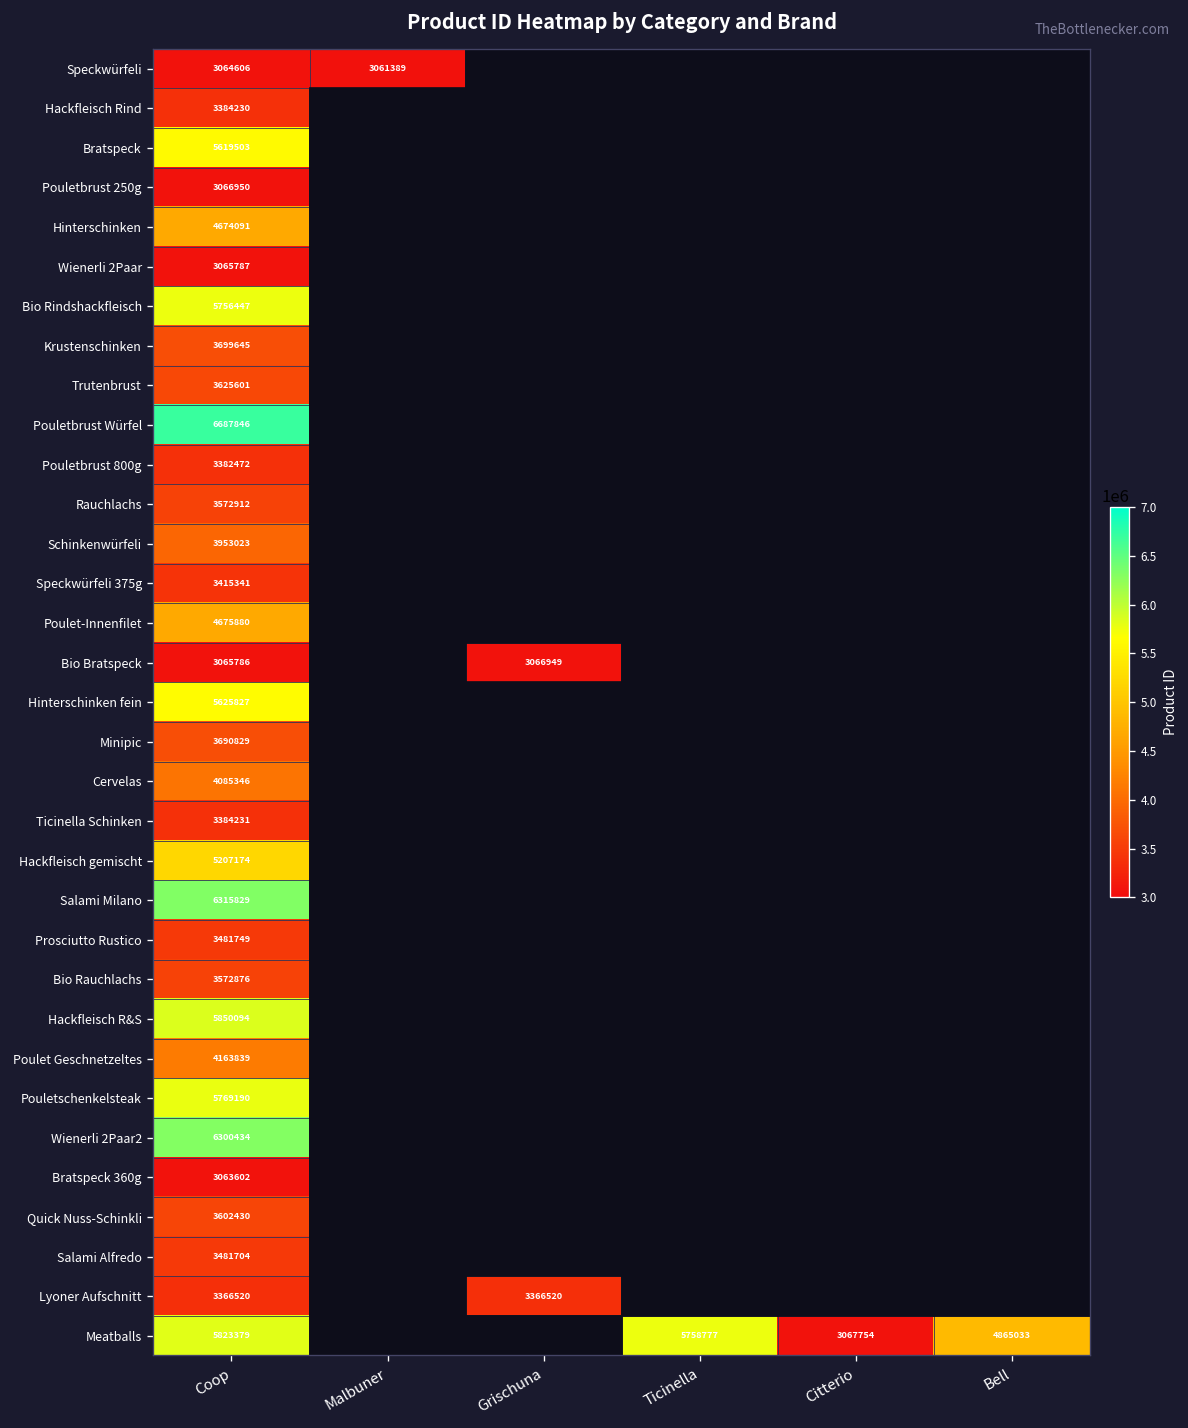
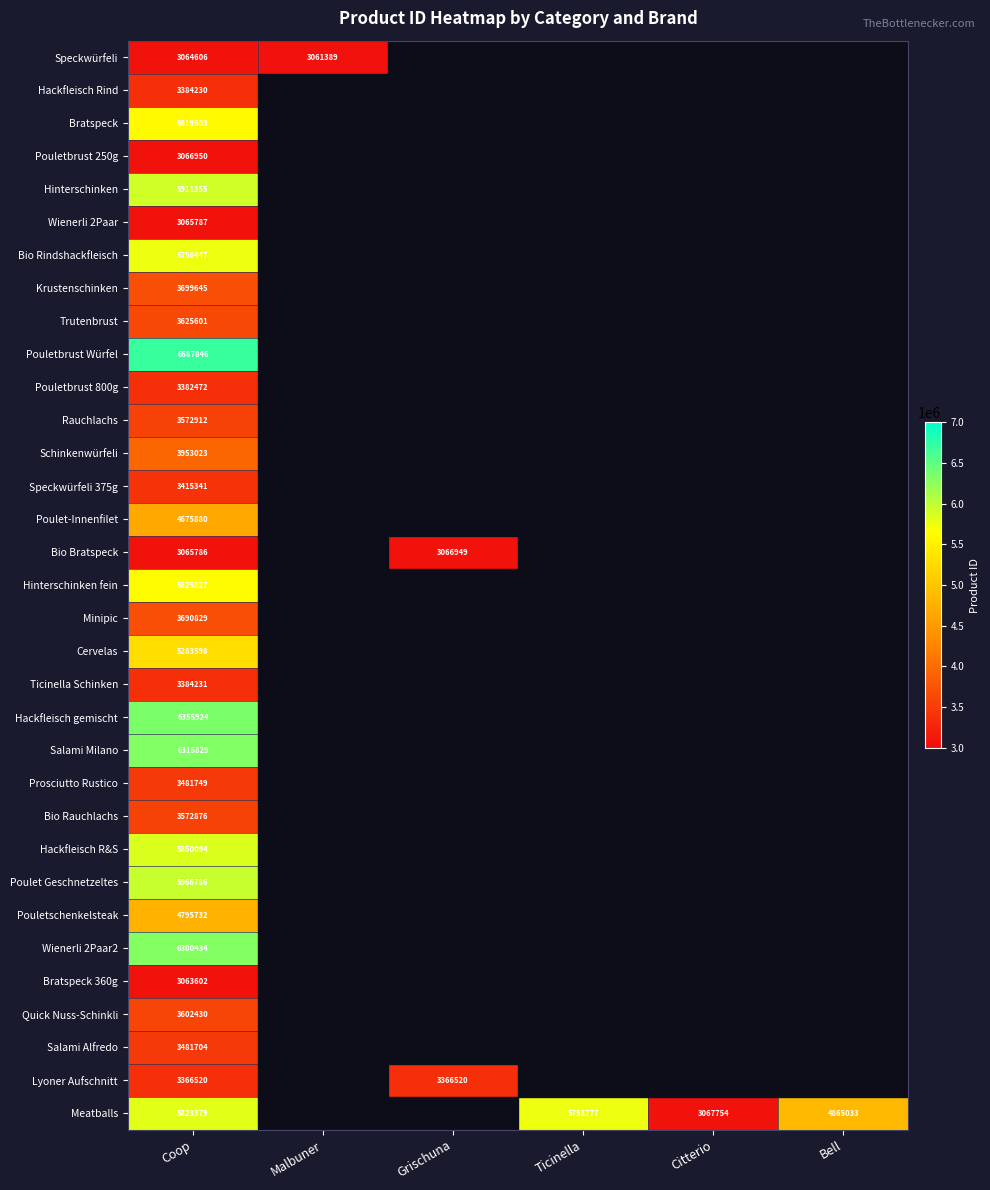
  {
    "Speckwürfeli": {
      "Coop": 3064606,
      "Malbuner": 3061389
    },
    "Hackfleisch Rind": {
      "Coop": 3384230
    },
    "Bratspeck": {
      "Coop": 5619503
    },
    "Pouletbrust 250g": {
      "Coop": 3066950
    },
    "Hinterschinken": {
-     "Coop": 4674091
+     "Coop": 5911355
    },
    "Wienerli 2Paar": {
      "Coop": 3065787
    },
    "Bio Rindshackfleisch": {
      "Coop": 5756447
    },
    "Krustenschinken": {
      "Coop": 3699645
    },
    "Trutenbrust": {
      "Coop": 3625601
    },
    "Pouletbrust Würfel": {
      "Coop": 6687846
    },
    "Pouletbrust 800g": {
      "Coop": 3382472
    },
    "Rauchlachs": {
      "Coop": 3572912
    },
    "Schinkenwürfeli": {
      "Coop": 3953023
    },
    "Speckwürfeli 375g": {
      "Coop": 3415341
    },
    "Poulet-Innenfilet": {
      "Coop": 4675880
    },
    "Bio Bratspeck": {
      "Coop": 3065786,
      "Grischuna": 3066949
    },
    "Hinterschinken fein": {
      "Coop": 5625827
    },
    "Minipic": {
      "Coop": 3690829
    },
    "Cervelas": {
-     "Coop": 4085346
+     "Coop": 5283598
    },
    "Ticinella Schinken": {
      "Coop": 3384231
    },
    "Hackfleisch gemischt": {
-     "Coop": 5207174
+     "Coop": 6355924
    },
    "Salami Milano": {
      "Coop": 6315829
    },
    "Prosciutto Rustico": {
      "Coop": 3481749
    },
    "Bio Rauchlachs": {
      "Coop": 3572876
    },
    "Hackfleisch R&S": {
      "Coop": 5850094
    },
    "Poulet Geschnetzeltes": {
-     "Coop": 4163839
+     "Coop": 5966786
    },
    "Pouletschenkelsteak": {
-     "Coop": 5769190
+     "Coop": 4795732
    },
    "Wienerli 2Paar2": {
      "Coop": 6300434
    },
    "Bratspeck 360g": {
      "Coop": 3063602
    },
    "Quick Nuss-Schinkli": {
      "Coop": 3602430
    },
    "Salami Alfredo": {
      "Coop": 3481704
    },
    "Lyoner Aufschnitt": {
      "Coop": 3366520,
      "Grischuna": 3366520
    },
    "Meatballs": {
      "Coop": 5823379,
      "Ticinella": 5758777,
      "Citterio": 3067754,
      "Bell": 4865033
    }
  }
